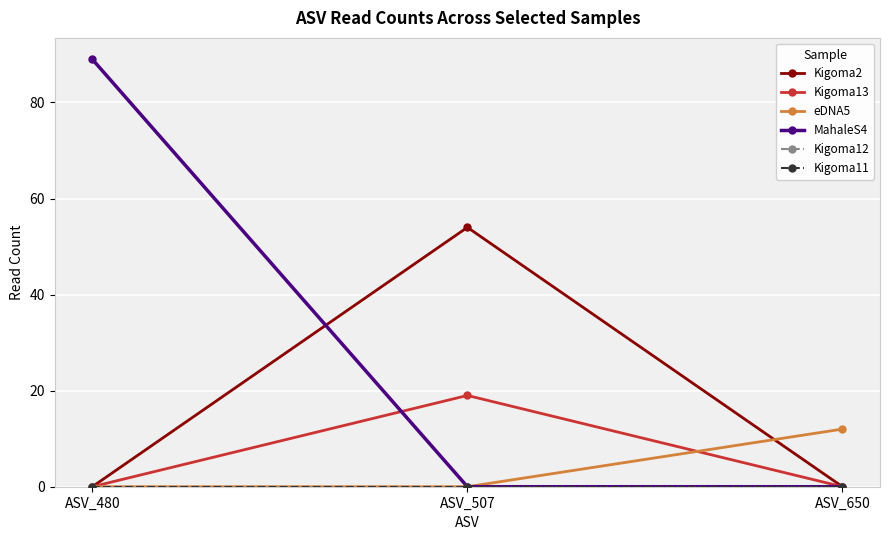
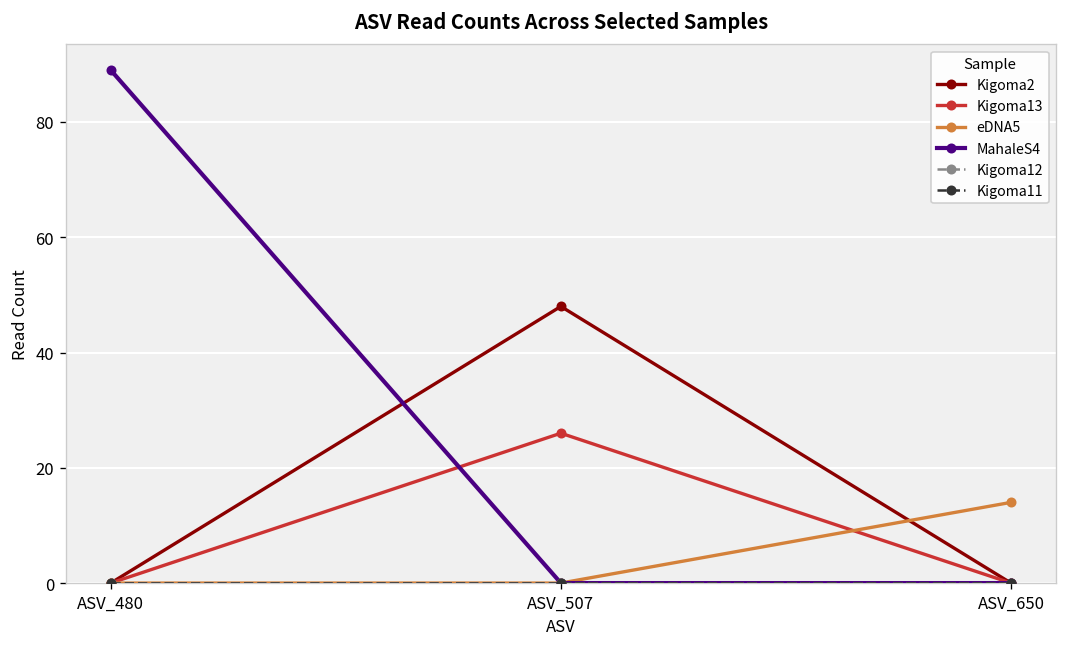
  {
    "Kigoma2": {
-     "ASV_507": 54
+     "ASV_507": 48
    },
    "Kigoma13": {
-     "ASV_507": 19
+     "ASV_507": 26
    },
    "eDNA5": {
-     "ASV_650": 12
+     "ASV_650": 14
    },
    "MahaleS4": {
      "ASV_480": 89
    }
  }
